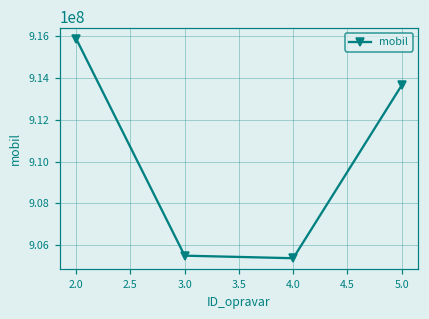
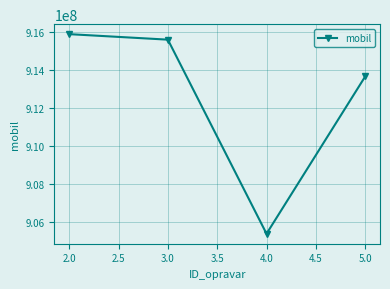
  {
    "2.0": 915900000,
-   "3.0": 905500000,
+   "3.0": 915600000,
    "4.0": 905400000,
    "5.0": 913700000
  }
